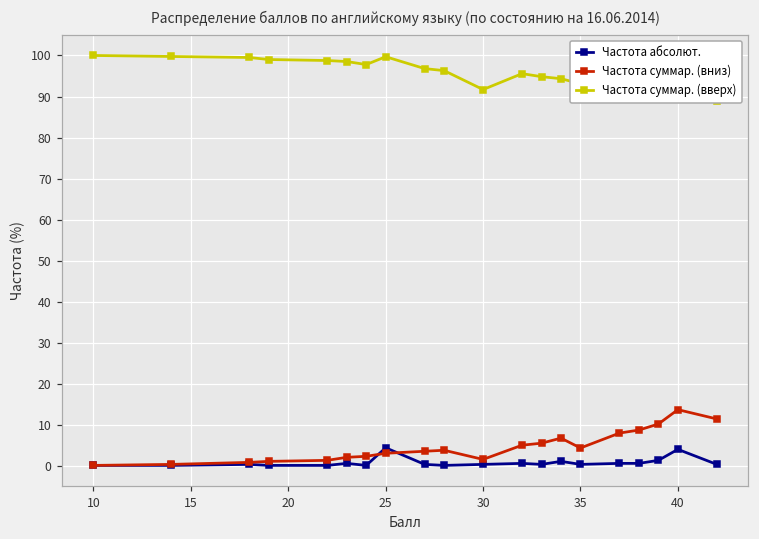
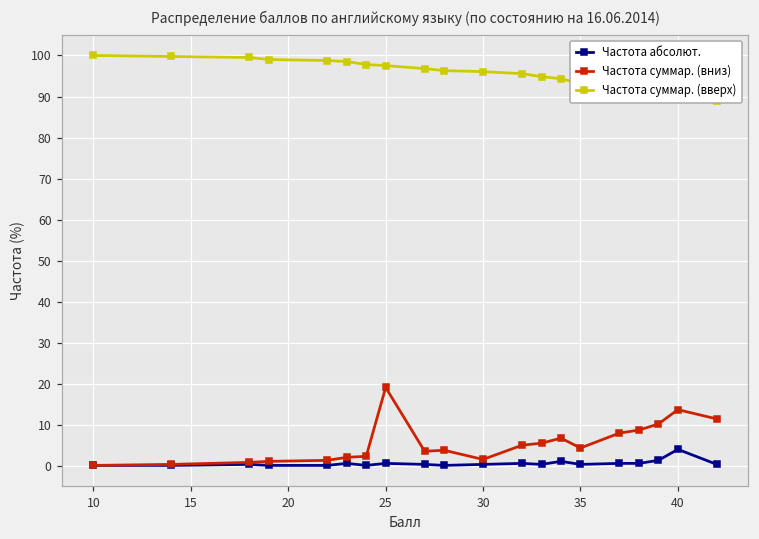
  {
    "Частота абсолют.": {
-     "25": 5,
+     "25": 1,
      "30": 0,
      "35": 0,
      "40": 4
    },
    "Частота суммар. (вниз)": {
-     "25": 3,
+     "25": 19,
      "30": 2,
      "35": 4,
      "40": 14
    },
    "Частота суммар. (вверх)": {
      "10": 100,
-     "25": 100,
-     "30": 92
+     "25": 98,
+     "30": 96
    }
  }
